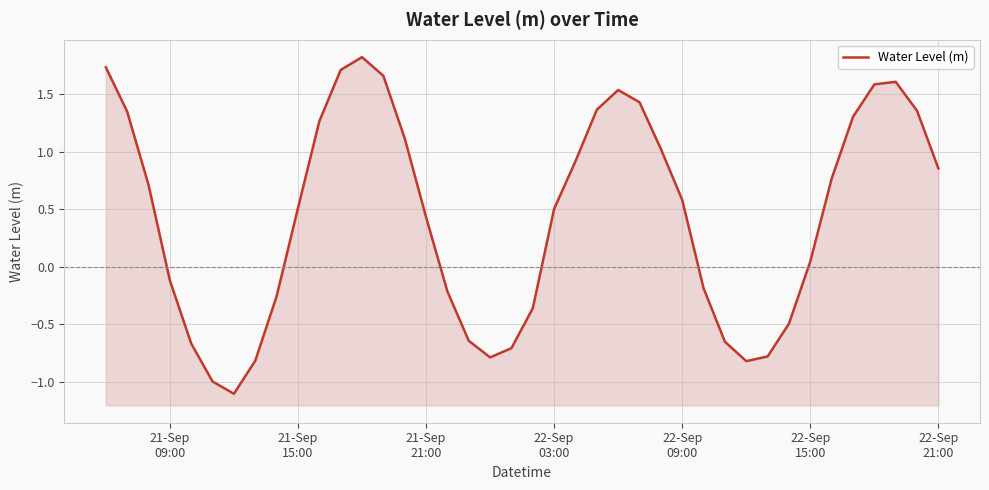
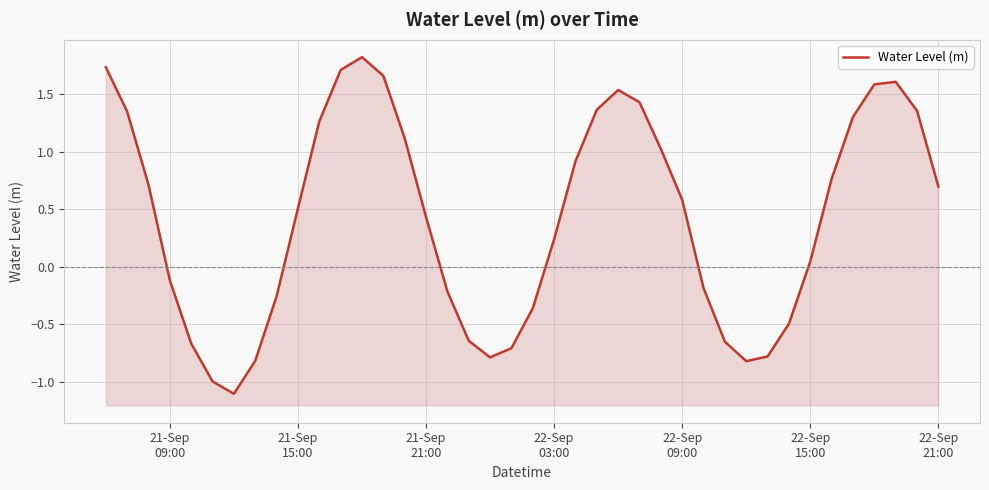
  {
    "21-Sep 09:00": -0.12,
    "21-Sep 15:00": 0.51,
    "21-Sep 21:00": 0.43,
-   "22-Sep 03:00": 0.50,
+   "22-Sep 03:00": 0.24,
    "22-Sep 09:00": 0.58,
    "22-Sep 15:00": 0.05,
-   "22-Sep 21:00": 0.85
+   "22-Sep 21:00": 0.70
  }
